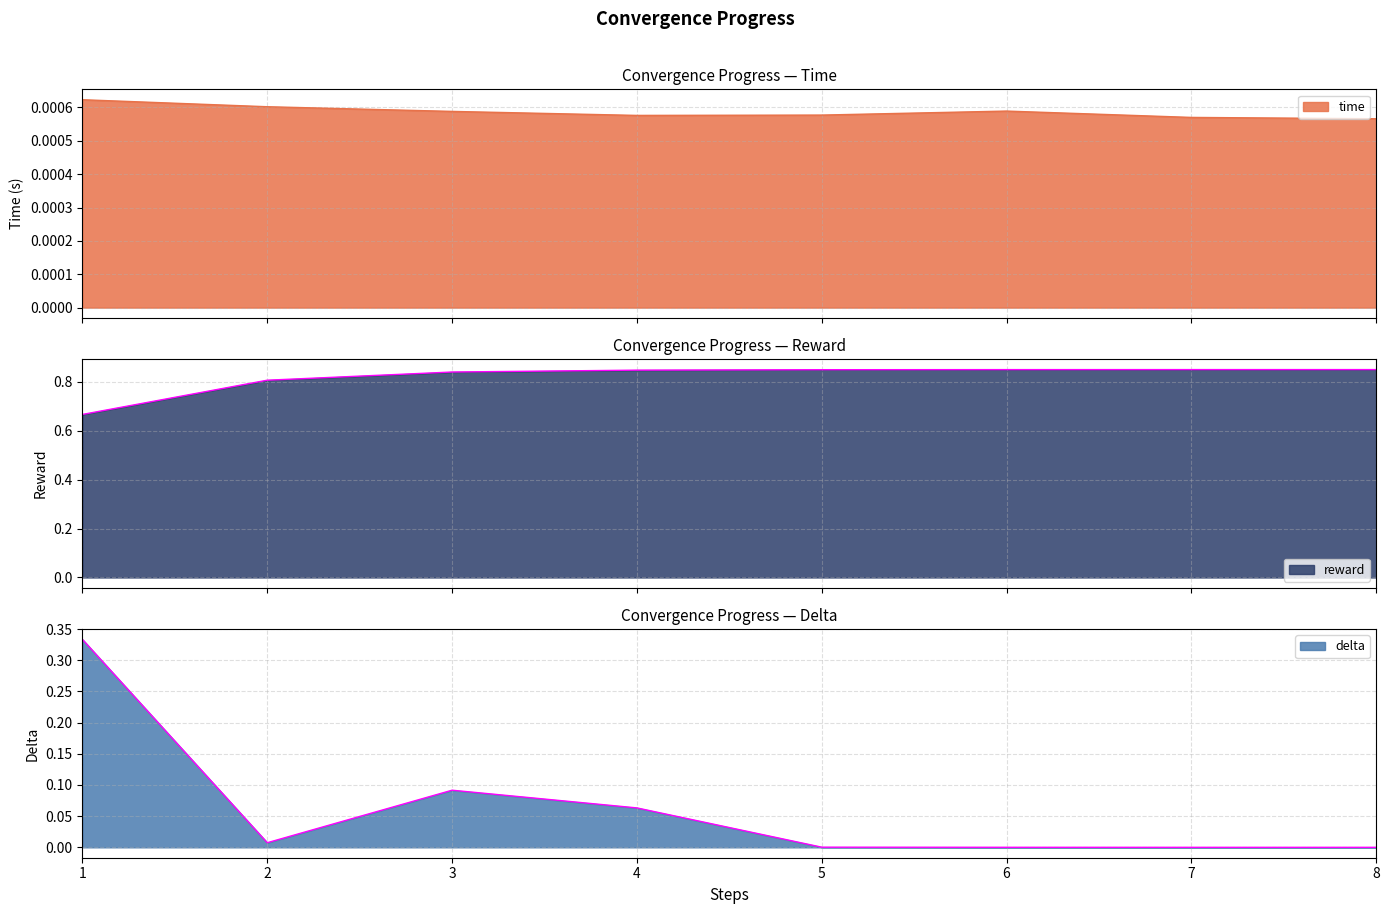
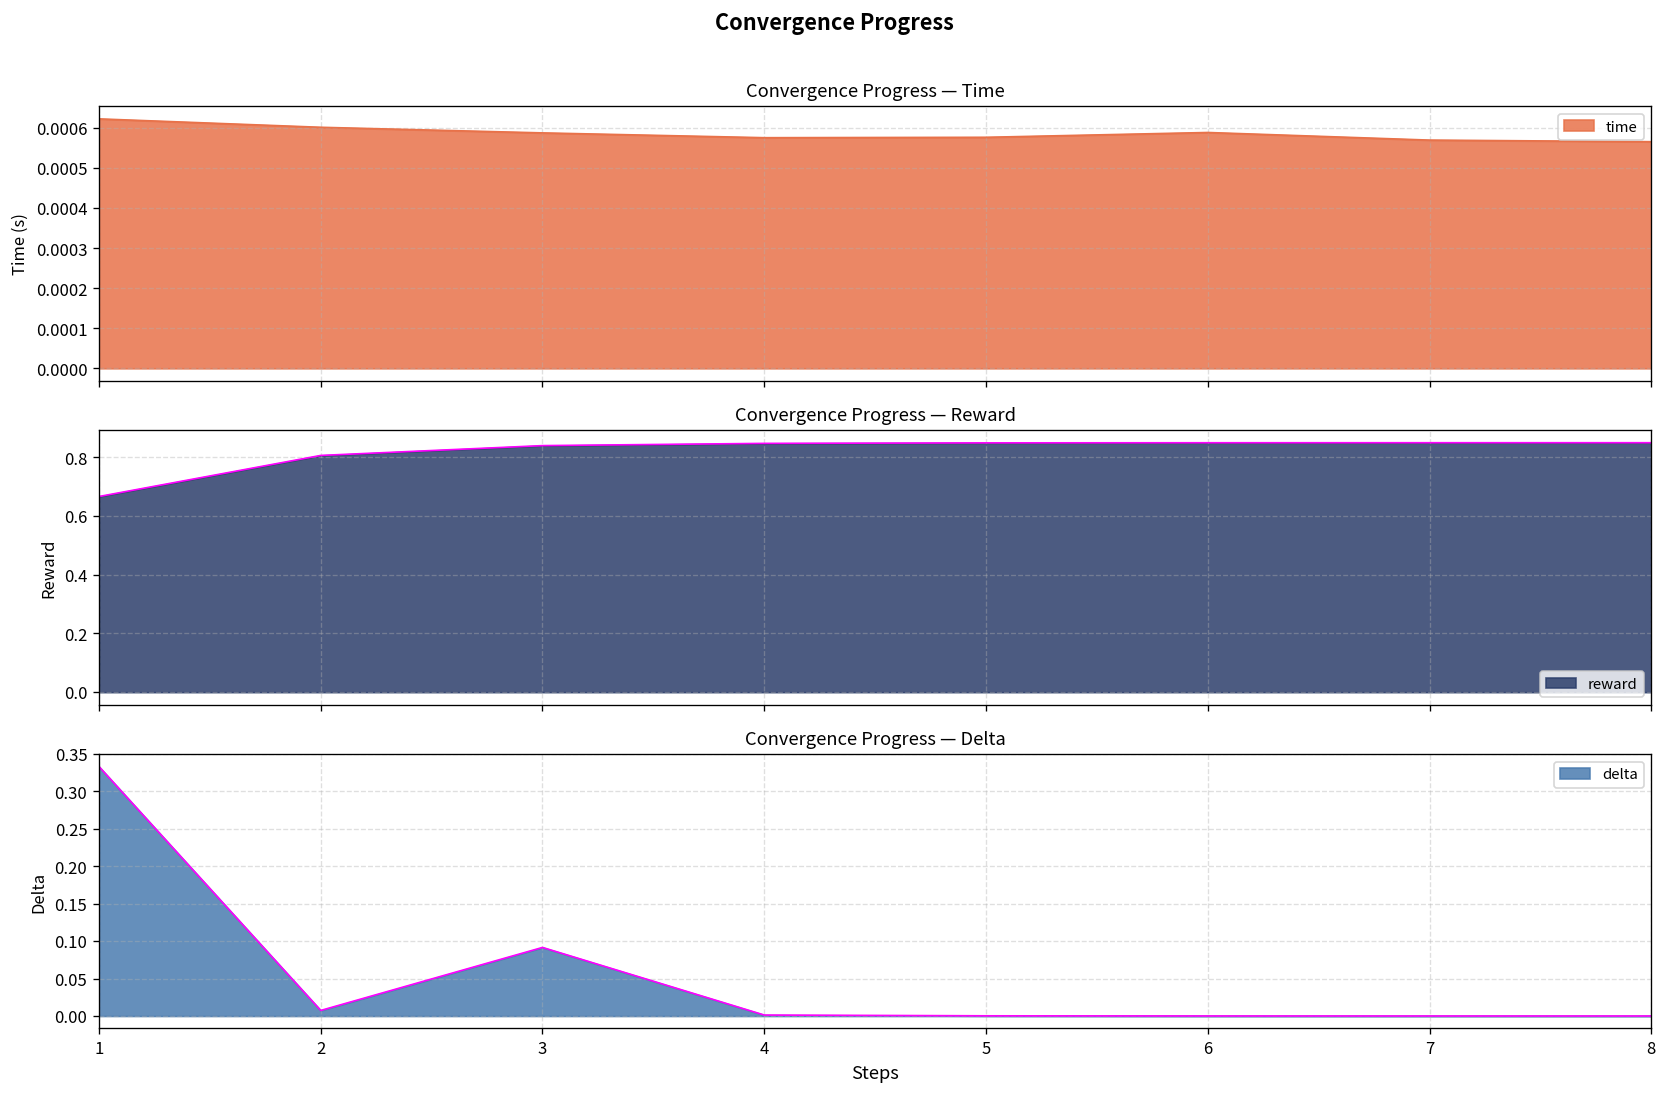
  {
    "Convergence Progress — Delta": {
      "1": 0.33,
      "2": 0.01,
      "3": 0.09,
-     "4": 0.06,
+     "4": 0.00,
      "5": 0.00,
      "6": 0.00,
      "7": 0.00,
      "8": 0.00
    }
  }
